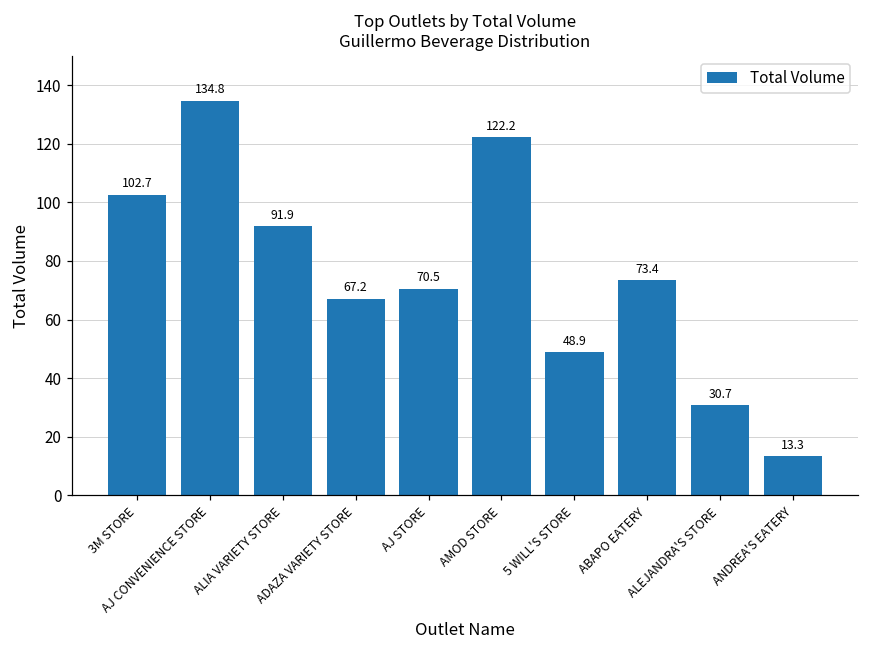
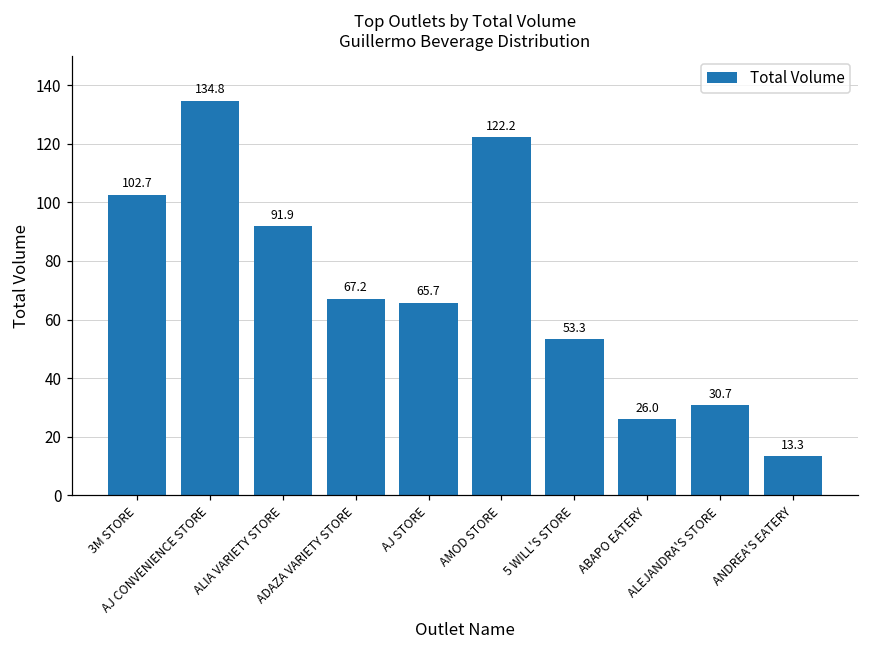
  {
    "3M STORE": 102.7,
    "AJ CONVENIENCE STORE": 134.8,
    "ALIA VARIETY STORE": 91.9,
    "ADAZA VARIETY STORE": 67.2,
-   "AJ STORE": 70.5,
+   "AJ STORE": 65.7,
    "AMOD STORE": 122.2,
-   "5 WILL'S STORE": 48.9,
-   "ABAPO EATERY": 73.4,
+   "5 WILL'S STORE": 53.3,
+   "ABAPO EATERY": 26.0,
    "ALEJANDRA'S STORE": 30.7,
    "ANDREA'S EATERY": 13.3
  }
